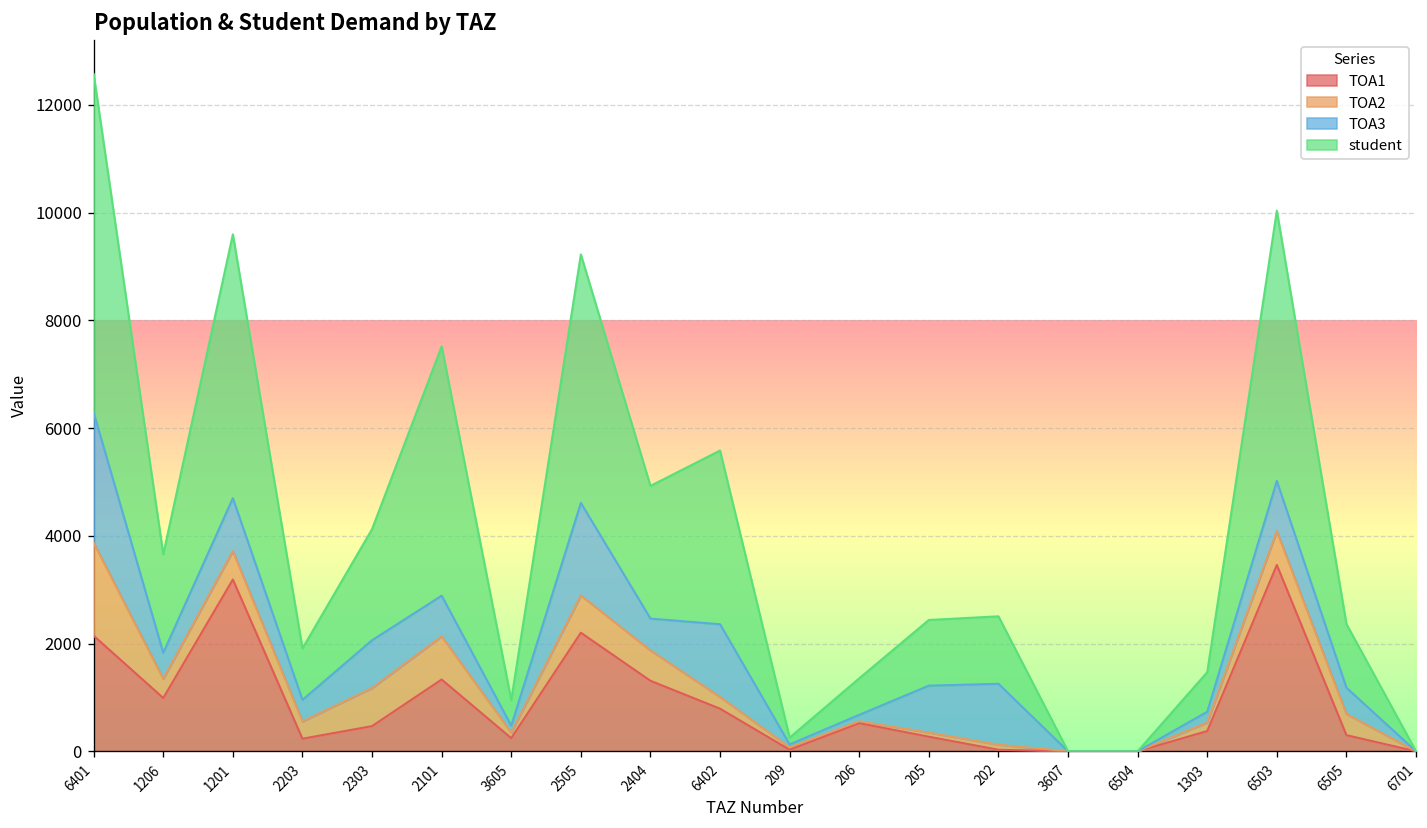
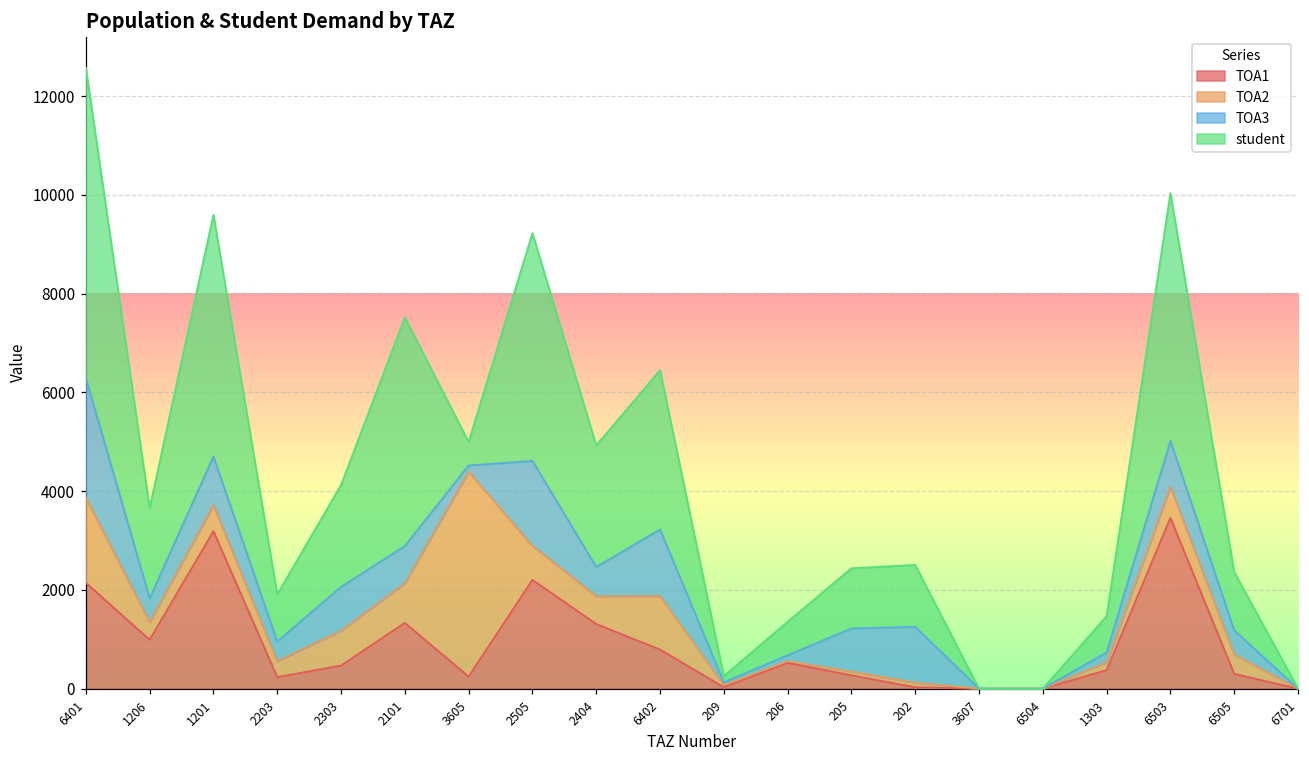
  {
    "TOA1": {
      "6401": 2100,
      "1206": 1000,
      "1201": 3200,
      "2203": 200,
      "2303": 500,
      "2101": 1300,
      "3605": 200,
      "2505": 2200,
      "2404": 1300,
      "6402": 800,
      "205": 300,
      "202": 0,
      "1303": 400,
      "6503": 3500,
      "6505": 300
    },
    "TOA2": {
      "6401": 1700,
      "1206": 400,
      "1201": 500,
      "2203": 300,
      "2303": 700,
      "2101": 800,
-     "3605": 100,
+     "3605": 4100,
      "2505": 700,
      "2404": 600,
-     "6402": 200,
+     "6402": 1100,
      "205": 100,
      "202": 100,
      "1303": 200,
      "6503": 600,
      "6505": 400
    },
    "TOA3": {
      "6401": 2400,
      "1206": 500,
      "1201": 1000,
      "2203": 400,
      "2303": 900,
      "2101": 800,
      "3605": 100,
      "2505": 1700,
      "2404": 600,
      "6402": 1300,
      "206": 100,
      "205": 900,
      "202": 1100,
      "1303": 200,
      "6503": 900,
      "6505": 500
    },
    "student": {
      "6401": 6300,
      "1206": 1800,
      "1201": 4900,
      "2203": 1000,
      "2303": 2100,
      "2101": 4600,
      "3605": 500,
      "2505": 4600,
      "2404": 2500,
      "6402": 3200,
      "209": 100,
      "206": 700,
      "205": 1200,
      "202": 1300,
      "1303": 700,
      "6503": 5000,
      "6505": 1200
    }
  }
